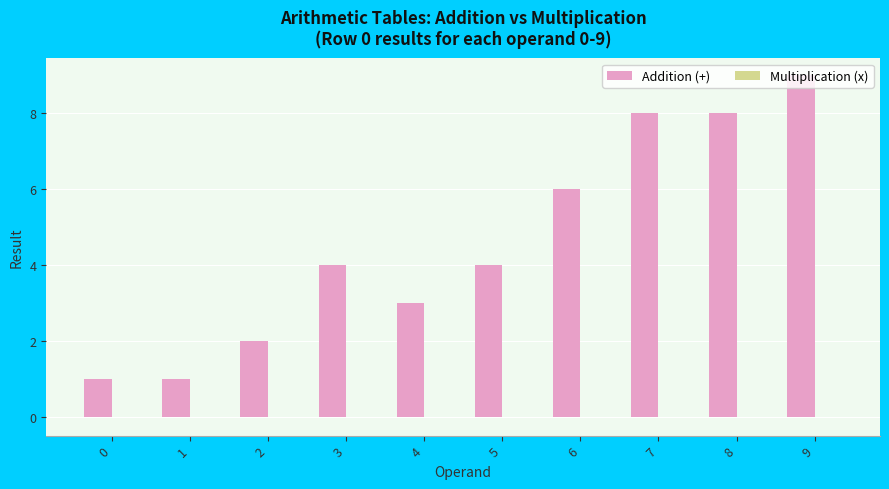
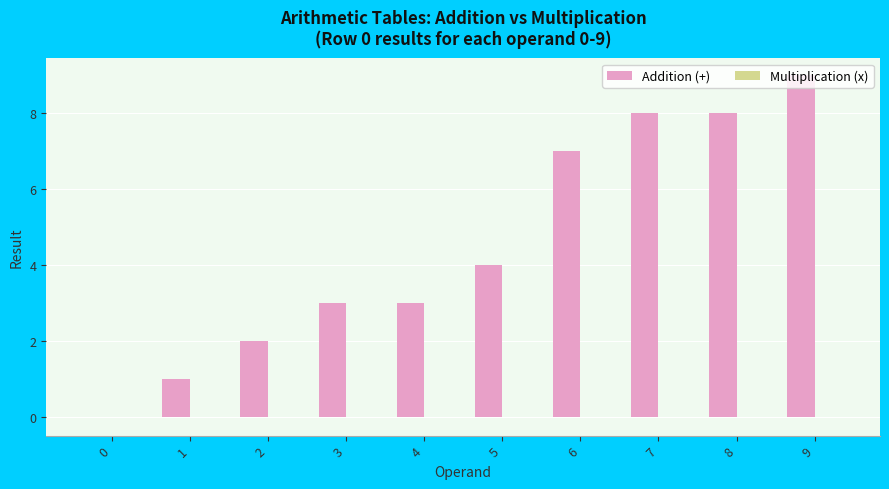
  {
    "Addition (+)": {
-     "0": 1,
+     "0": 0,
      "1": 1,
      "2": 2,
-     "3": 4,
+     "3": 3,
      "4": 3,
      "5": 4,
-     "6": 6,
+     "6": 7,
      "7": 8,
      "8": 8
    },
    "Multiplication (x)": {
      "0": 0,
      "1": 0,
      "2": 0,
      "3": 0,
      "4": 0,
      "5": 0,
      "6": 0,
      "7": 0,
      "8": 0,
      "9": 0
    }
  }
